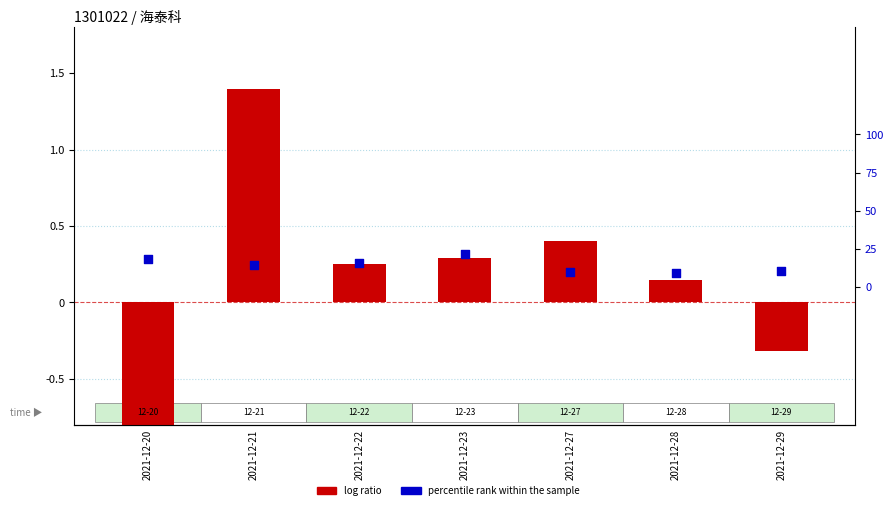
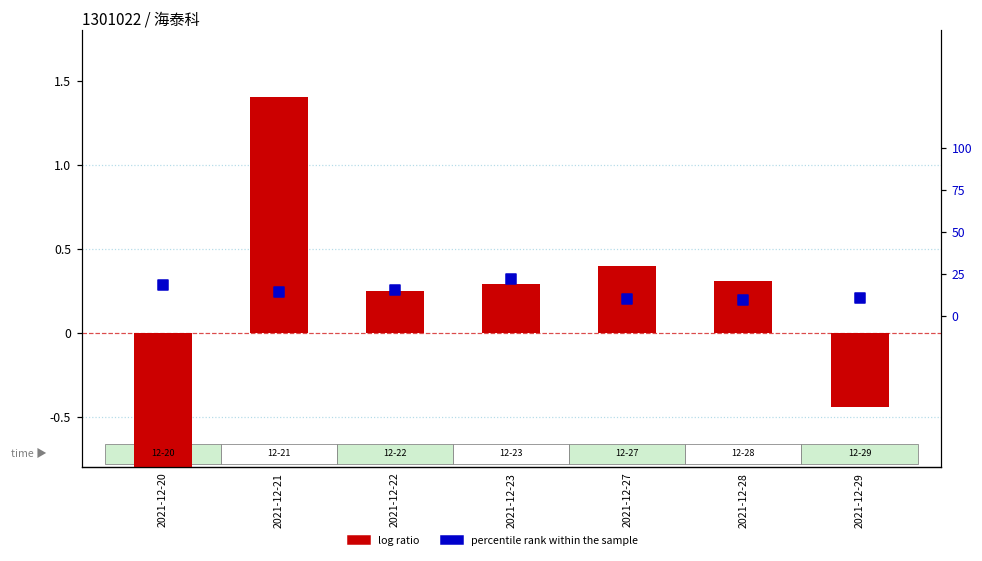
  {
    "log ratio": {
      "2021-12-21": 1.40,
      "2021-12-22": 0.25,
      "2021-12-23": 0.29,
      "2021-12-27": 0.40,
-     "2021-12-28": 0.15,
-     "2021-12-29": -0.32
+     "2021-12-28": 0.31,
+     "2021-12-29": -0.44
    }
  }
